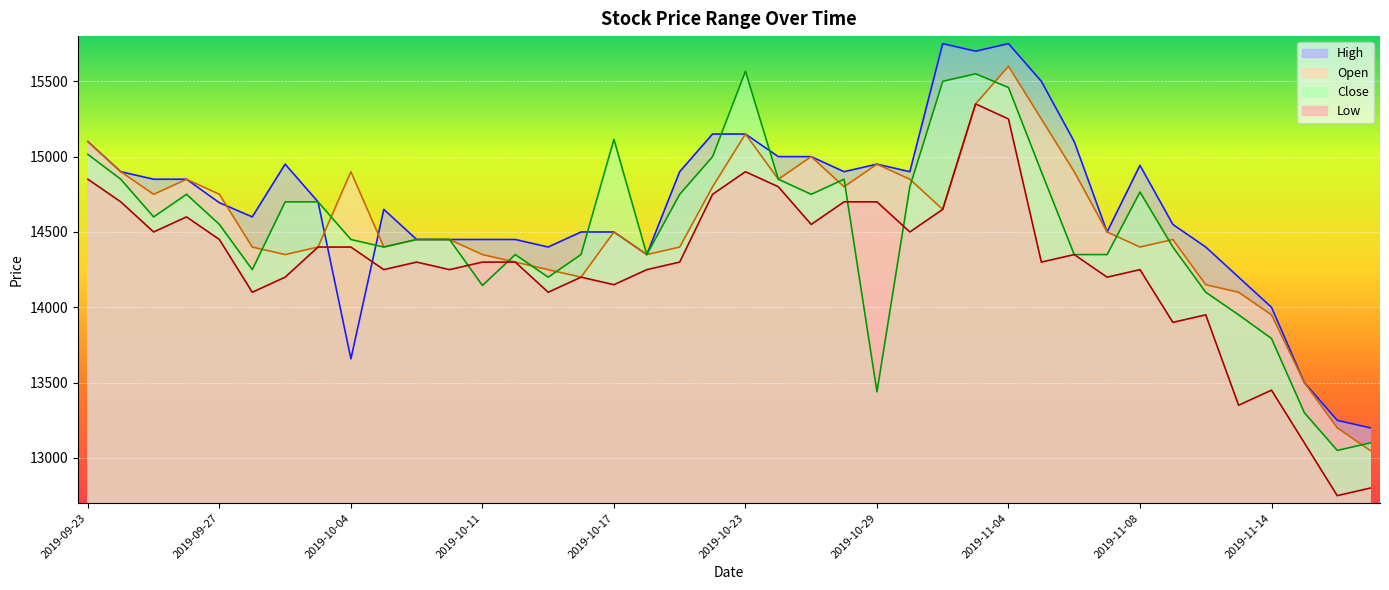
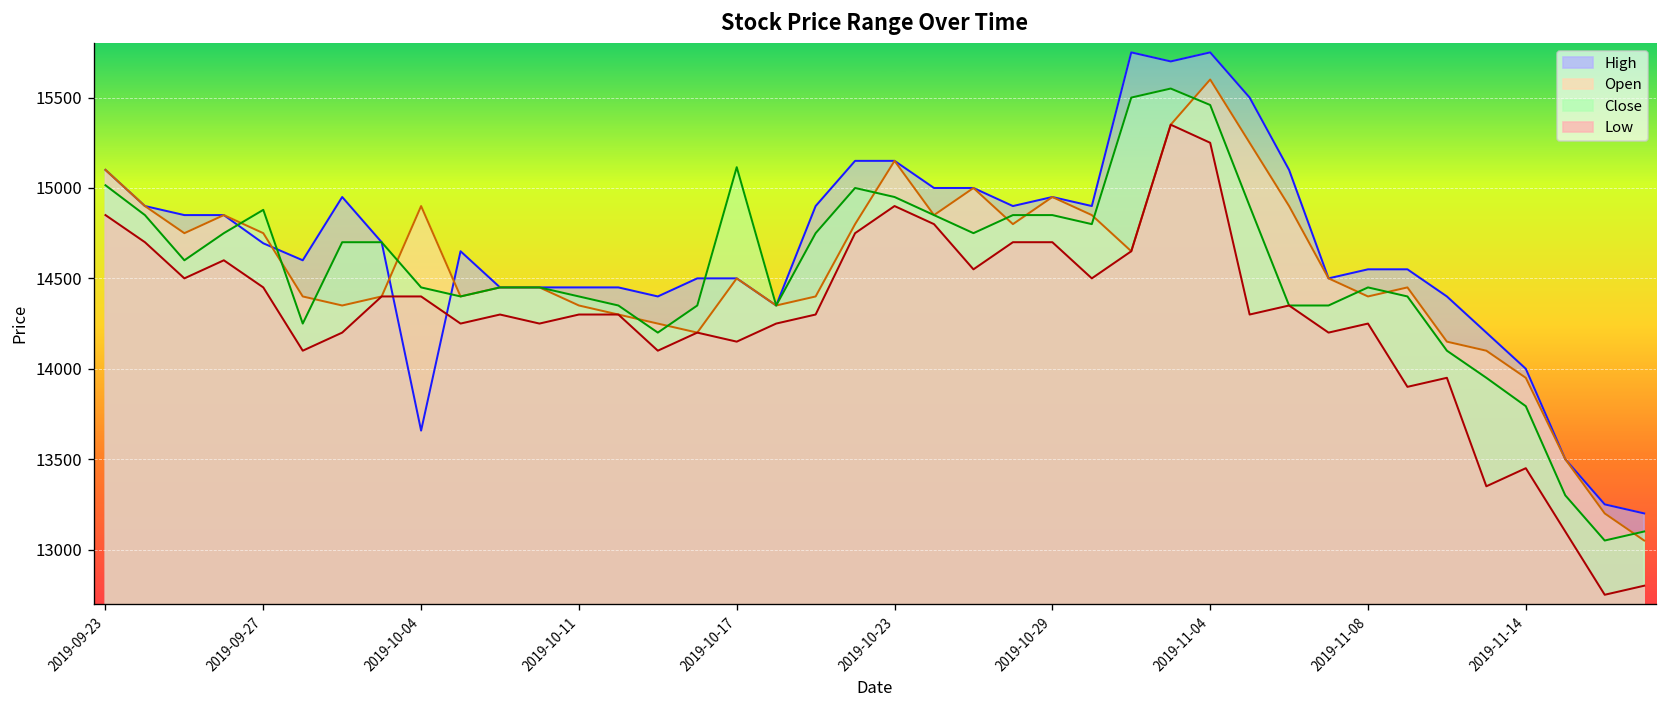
  {
    "High": {
      "2019-09-27": 14690,
      "2019-10-04": 13660,
      "2019-10-11": 14450,
      "2019-11-04": 15750,
-     "2019-11-08": 14940,
+     "2019-11-08": 14550,
      "2019-11-14": 14000
    },
    "Close": {
      "2019-09-23": 15020,
-     "2019-09-27": 14550,
+     "2019-09-27": 14880,
      "2019-10-04": 14450,
-     "2019-10-11": 14150,
+     "2019-10-11": 14400,
      "2019-10-17": 15120,
-     "2019-10-23": 15570,
-     "2019-10-29": 13440,
+     "2019-10-23": 14950,
+     "2019-10-29": 14850,
      "2019-11-04": 15460,
-     "2019-11-08": 14770,
+     "2019-11-08": 14450,
      "2019-11-14": 13790
    }
  }
